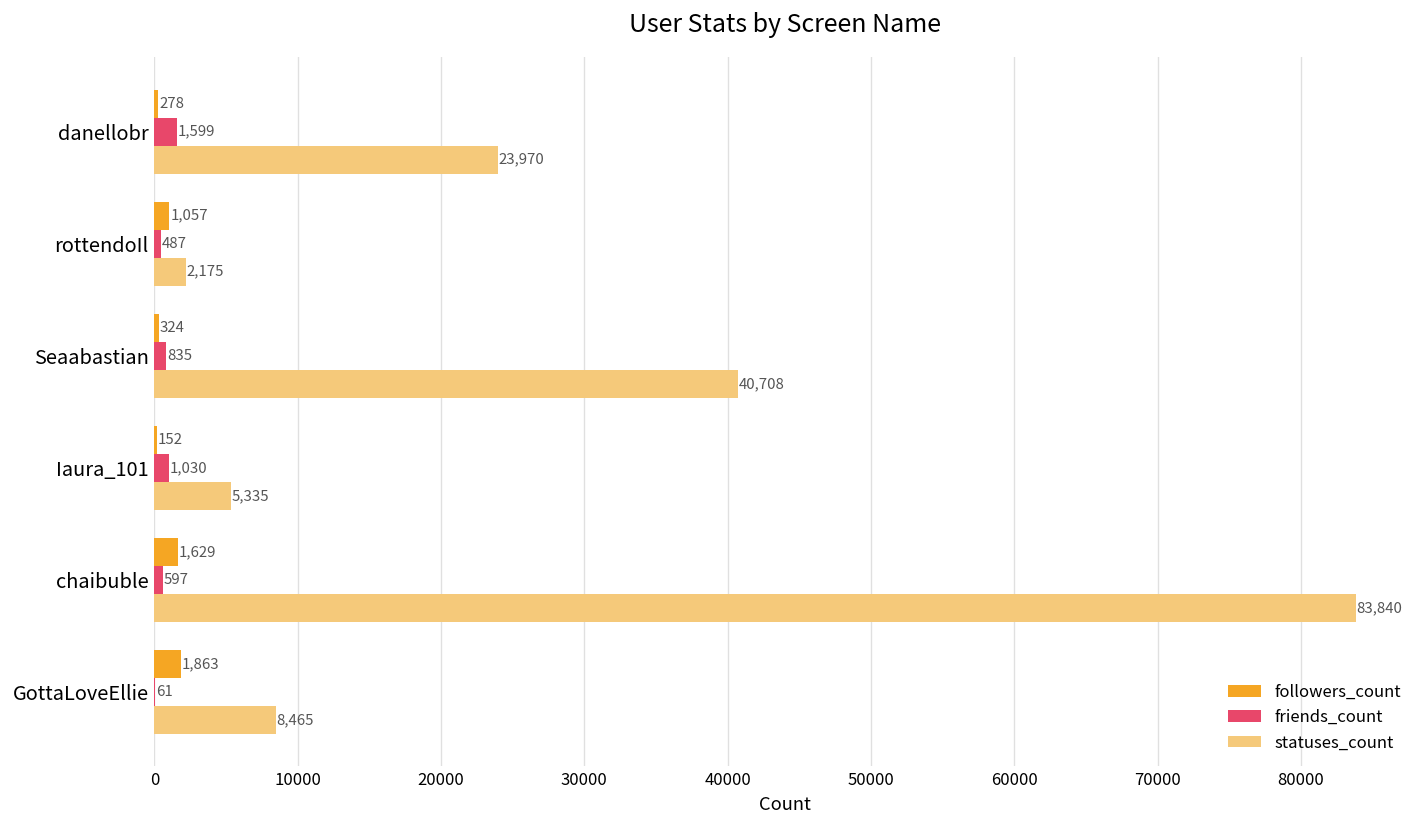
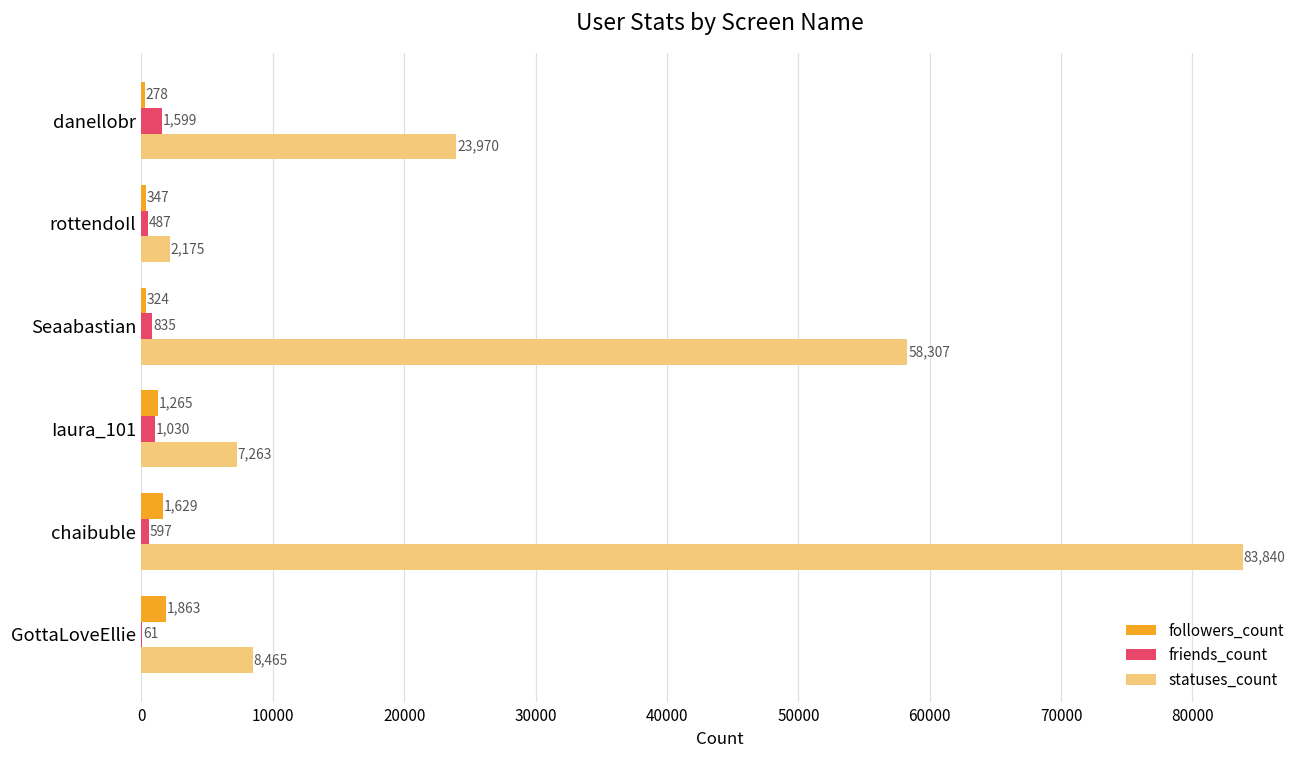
  {
    "followers_count": {
      "danellobr": "278",
-     "rottendoIl": "1,057",
+     "rottendoIl": "347",
      "Seaabastian": "324",
-     "Iaura_101": "152",
+     "Iaura_101": "1,265",
      "chaibuble": "1,629",
      "GottaLoveEllie": "1,863"
    },
    "friends_count": {
      "danellobr": "1,599",
      "rottendoIl": "487",
      "Seaabastian": "835",
      "Iaura_101": "1,030",
      "chaibuble": "597",
      "GottaLoveEllie": "61"
    },
    "statuses_count": {
      "danellobr": "23,970",
      "rottendoIl": "2,175",
-     "Seaabastian": "40,708",
-     "Iaura_101": "5,335",
+     "Seaabastian": "58,307",
+     "Iaura_101": "7,263",
      "chaibuble": "83,840",
      "GottaLoveEllie": "8,465"
    }
  }
